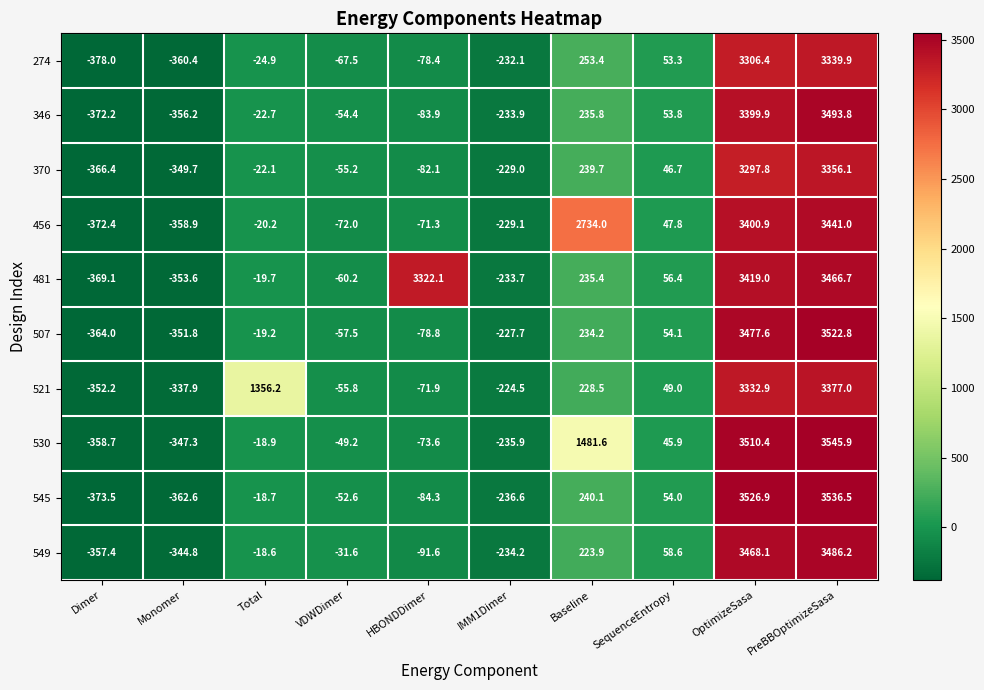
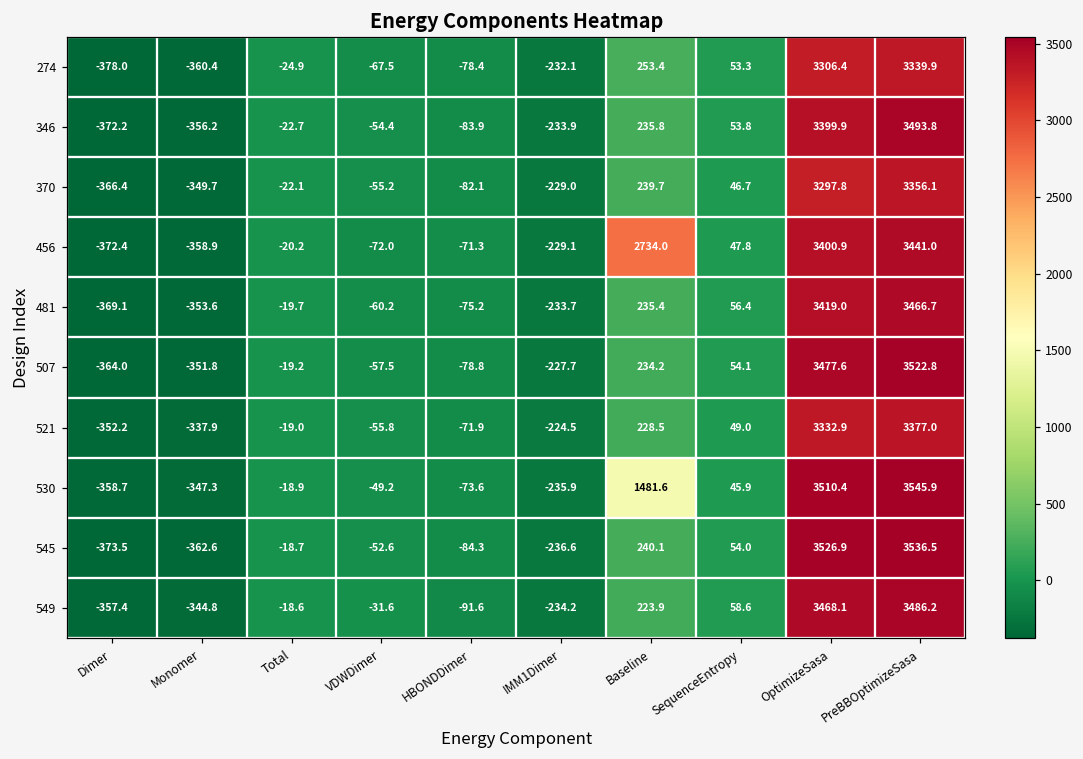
  {
    "274": {
      "Dimer": -378.0,
      "Monomer": -360.4,
      "Total": -24.9,
      "VDWDimer": -67.5,
      "HBONDDimer": -78.4,
      "IMM1Dimer": -232.1,
      "Baseline": 253.4,
      "SequenceEntropy": 53.3,
      "OptimizeSasa": 3306.4,
      "PreBBOptimizeSasa": 3339.9
    },
    "346": {
      "Dimer": -372.2,
      "Monomer": -356.2,
      "Total": -22.7,
      "VDWDimer": -54.4,
      "HBONDDimer": -83.9,
      "IMM1Dimer": -233.9,
      "Baseline": 235.8,
      "SequenceEntropy": 53.8,
      "OptimizeSasa": 3399.9,
      "PreBBOptimizeSasa": 3493.8
    },
    "370": {
      "Dimer": -366.4,
      "Monomer": -349.7,
      "Total": -22.1,
      "VDWDimer": -55.2,
      "HBONDDimer": -82.1,
      "IMM1Dimer": -229.0,
      "Baseline": 239.7,
      "SequenceEntropy": 46.7,
      "OptimizeSasa": 3297.8,
      "PreBBOptimizeSasa": 3356.1
    },
    "456": {
      "Dimer": -372.4,
      "Monomer": -358.9,
      "Total": -20.2,
      "VDWDimer": -72.0,
      "HBONDDimer": -71.3,
      "IMM1Dimer": -229.1,
      "Baseline": 2734.0,
      "SequenceEntropy": 47.8,
      "OptimizeSasa": 3400.9,
      "PreBBOptimizeSasa": 3441.0
    },
    "481": {
      "Dimer": -369.1,
      "Monomer": -353.6,
      "Total": -19.7,
      "VDWDimer": -60.2,
-     "HBONDDimer": 3322.1,
+     "HBONDDimer": -75.2,
      "IMM1Dimer": -233.7,
      "Baseline": 235.4,
      "SequenceEntropy": 56.4,
      "OptimizeSasa": 3419.0,
      "PreBBOptimizeSasa": 3466.7
    },
    "507": {
      "Dimer": -364.0,
      "Monomer": -351.8,
      "Total": -19.2,
      "VDWDimer": -57.5,
      "HBONDDimer": -78.8,
      "IMM1Dimer": -227.7,
      "Baseline": 234.2,
      "SequenceEntropy": 54.1,
      "OptimizeSasa": 3477.6,
      "PreBBOptimizeSasa": 3522.8
    },
    "521": {
      "Dimer": -352.2,
      "Monomer": -337.9,
-     "Total": 1356.2,
+     "Total": -19.0,
      "VDWDimer": -55.8,
      "HBONDDimer": -71.9,
      "IMM1Dimer": -224.5,
      "Baseline": 228.5,
      "SequenceEntropy": 49.0,
      "OptimizeSasa": 3332.9,
      "PreBBOptimizeSasa": 3377.0
    },
    "530": {
      "Dimer": -358.7,
      "Monomer": -347.3,
      "Total": -18.9,
      "VDWDimer": -49.2,
      "HBONDDimer": -73.6,
      "IMM1Dimer": -235.9,
      "Baseline": 1481.6,
      "SequenceEntropy": 45.9,
      "OptimizeSasa": 3510.4,
      "PreBBOptimizeSasa": 3545.9
    },
    "545": {
      "Dimer": -373.5,
      "Monomer": -362.6,
      "Total": -18.7,
      "VDWDimer": -52.6,
      "HBONDDimer": -84.3,
      "IMM1Dimer": -236.6,
      "Baseline": 240.1,
      "SequenceEntropy": 54.0,
      "OptimizeSasa": 3526.9,
      "PreBBOptimizeSasa": 3536.5
    },
    "549": {
      "Dimer": -357.4,
      "Monomer": -344.8,
      "Total": -18.6,
      "VDWDimer": -31.6,
      "HBONDDimer": -91.6,
      "IMM1Dimer": -234.2,
      "Baseline": 223.9,
      "SequenceEntropy": 58.6,
      "OptimizeSasa": 3468.1,
      "PreBBOptimizeSasa": 3486.2
    }
  }
